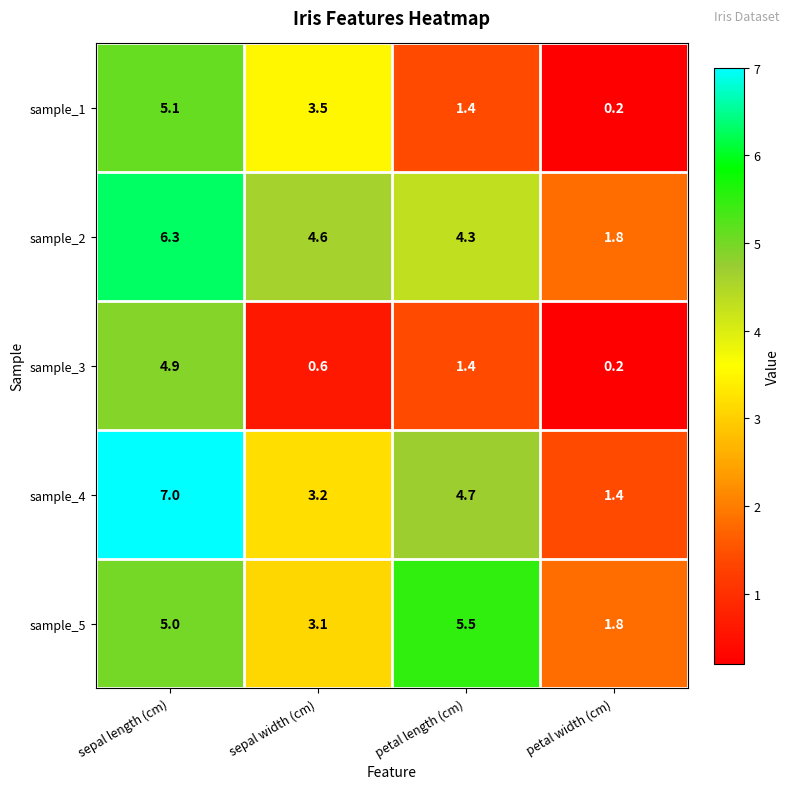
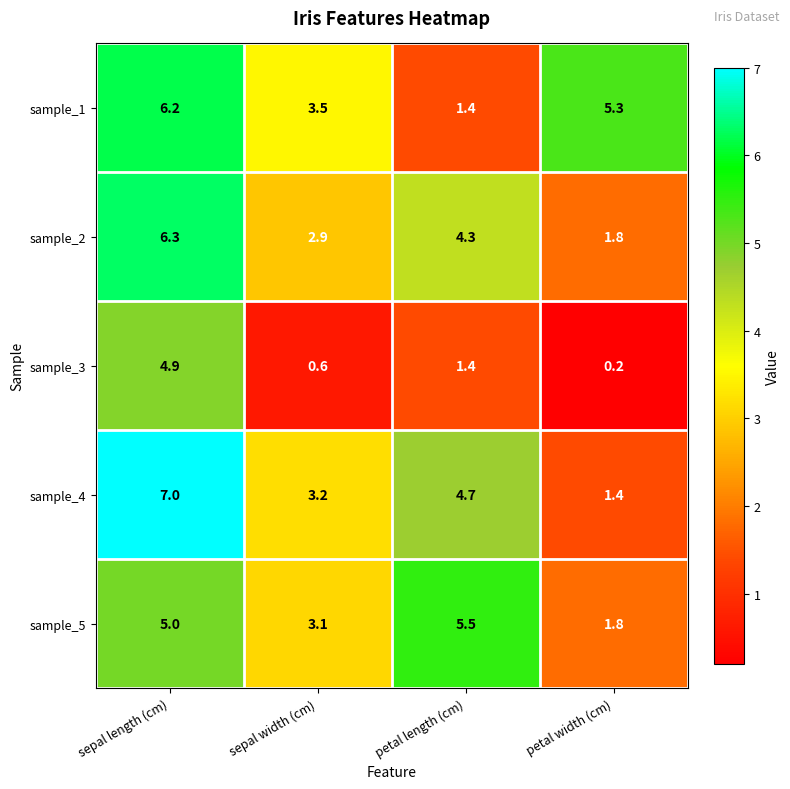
  {
    "sample_1": {
-     "sepal length (cm)": 5.1,
+     "sepal length (cm)": 6.2,
      "sepal width (cm)": 3.5,
      "petal length (cm)": 1.4,
-     "petal width (cm)": 0.2
+     "petal width (cm)": 5.3
    },
    "sample_2": {
      "sepal length (cm)": 6.3,
-     "sepal width (cm)": 4.6,
+     "sepal width (cm)": 2.9,
      "petal length (cm)": 4.3,
      "petal width (cm)": 1.8
    },
    "sample_3": {
      "sepal length (cm)": 4.9,
      "sepal width (cm)": 0.6,
      "petal length (cm)": 1.4,
      "petal width (cm)": 0.2
    },
    "sample_4": {
      "sepal length (cm)": 7.0,
      "sepal width (cm)": 3.2,
      "petal length (cm)": 4.7,
      "petal width (cm)": 1.4
    },
    "sample_5": {
      "sepal length (cm)": 5.0,
      "sepal width (cm)": 3.1,
      "petal length (cm)": 5.5,
      "petal width (cm)": 1.8
    }
  }
